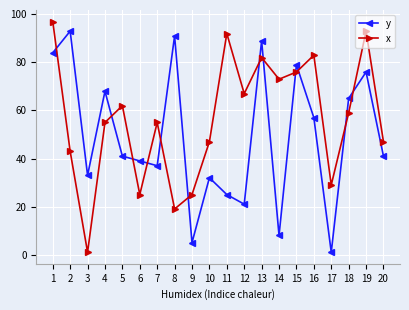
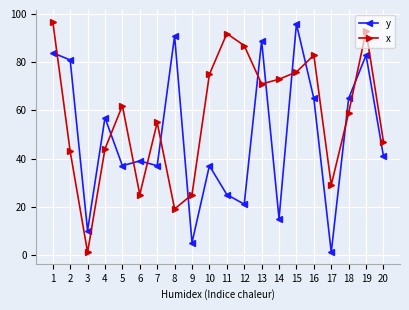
  {
    "y": {
      "1": 84,
-     "2": 93,
-     "3": 33,
-     "4": 68,
-     "5": 41,
+     "2": 81,
+     "3": 10,
+     "4": 57,
+     "5": 37,
      "6": 39,
      "7": 37,
      "8": 91,
      "9": 5,
-     "10": 32,
+     "10": 37,
      "11": 25,
      "12": 21,
      "13": 89,
-     "14": 8,
-     "15": 79,
-     "16": 57,
+     "14": 15,
+     "15": 96,
+     "16": 65,
      "17": 1,
      "18": 65,
-     "19": 76,
+     "19": 83,
      "20": 41
    },
    "x": {
      "1": 97,
      "2": 43,
      "3": 1,
-     "4": 55,
+     "4": 44,
      "5": 62,
      "6": 25,
      "7": 55,
      "8": 19,
      "9": 25,
-     "10": 47,
+     "10": 75,
      "11": 92,
-     "12": 67,
-     "13": 82,
+     "12": 87,
+     "13": 71,
      "14": 73,
      "15": 76,
      "16": 83,
      "17": 29,
      "18": 59,
      "20": 47
    }
  }
